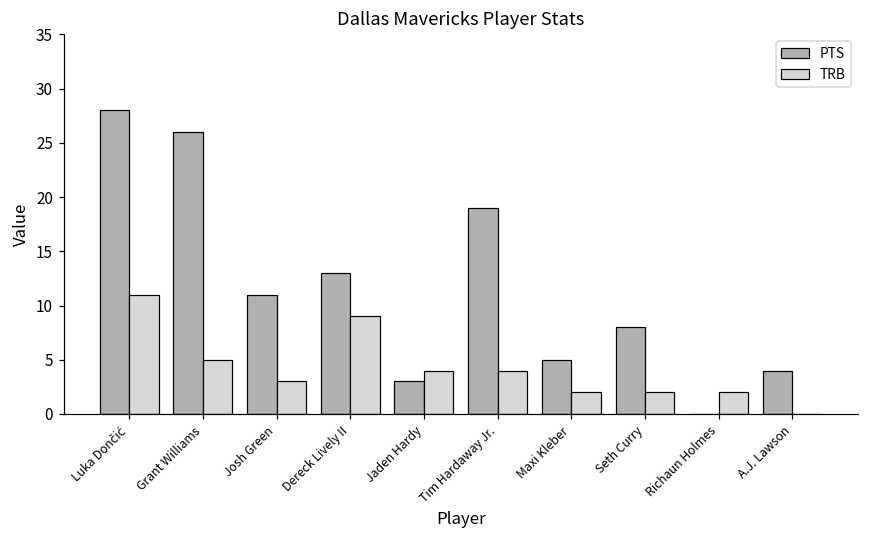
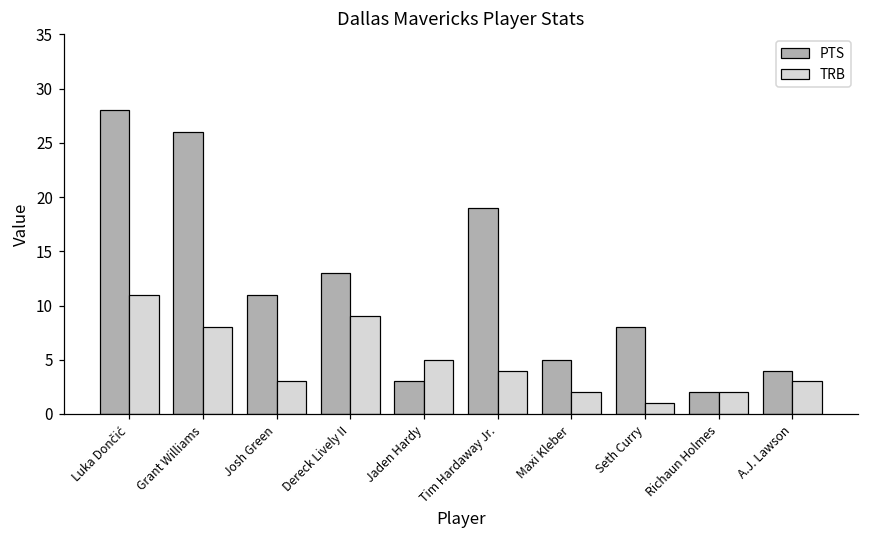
  {
    "PTS": {
      "Luka Dončić": 28,
      "Grant Williams": 26,
      "Josh Green": 11,
      "Dereck Lively II": 13,
      "Jaden Hardy": 3,
      "Tim Hardaway Jr.": 19,
      "Maxi Kleber": 5,
      "Seth Curry": 8,
-     "Richaun Holmes": 0,
+     "Richaun Holmes": 2,
      "A.J. Lawson": 4
    },
    "TRB": {
      "Luka Dončić": 11,
-     "Grant Williams": 5,
+     "Grant Williams": 8,
      "Josh Green": 3,
      "Dereck Lively II": 9,
-     "Jaden Hardy": 4,
+     "Jaden Hardy": 5,
      "Tim Hardaway Jr.": 4,
      "Maxi Kleber": 2,
-     "Seth Curry": 2,
+     "Seth Curry": 1,
      "Richaun Holmes": 2,
-     "A.J. Lawson": 0
+     "A.J. Lawson": 3
    }
  }
